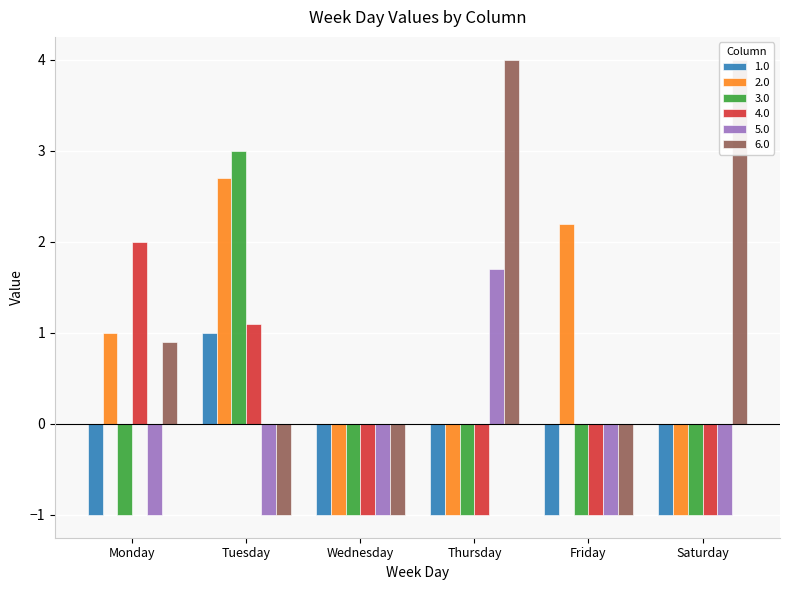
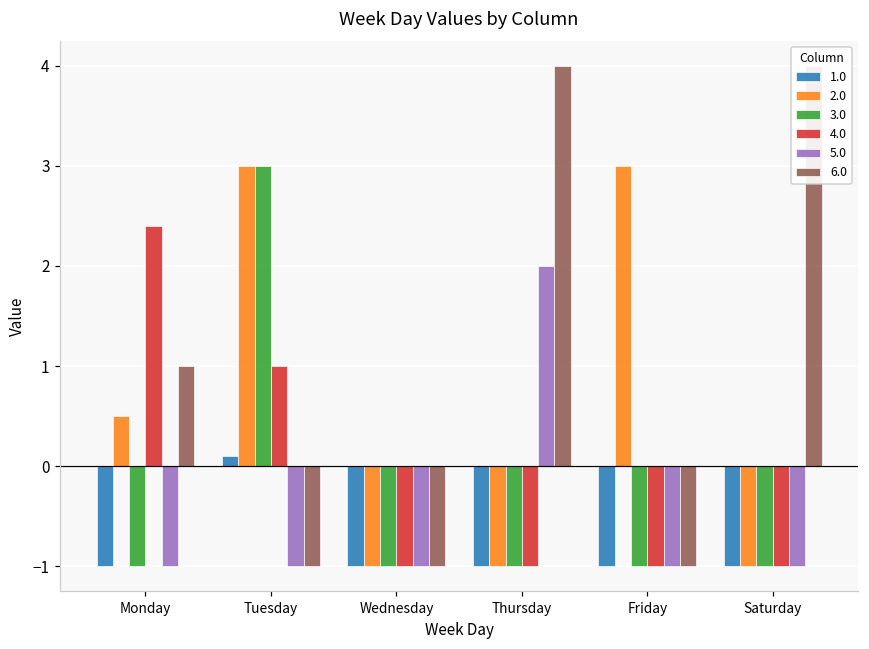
  {
    "1.0": {
      "Monday": -1.0,
-     "Tuesday": 1.0,
+     "Tuesday": 0.1,
      "Wednesday": -1.0,
      "Thursday": -1.0,
      "Friday": -1.0,
      "Saturday": -1.0
    },
    "2.0": {
-     "Monday": 1.0,
-     "Tuesday": 2.7,
+     "Monday": 0.5,
+     "Tuesday": 3.0,
      "Wednesday": -1.0,
      "Thursday": -1.0,
-     "Friday": 2.2,
+     "Friday": 3.0,
      "Saturday": -1.0
    },
    "3.0": {
      "Monday": -1.0,
      "Tuesday": 3.0,
      "Wednesday": -1.0,
      "Thursday": -1.0,
      "Friday": -1.0,
      "Saturday": -1.0
    },
    "4.0": {
-     "Monday": 2.0,
-     "Tuesday": 1.1,
+     "Monday": 2.4,
+     "Tuesday": 1.0,
      "Wednesday": -1.0,
      "Thursday": -1.0,
      "Friday": -1.0,
      "Saturday": -1.0
    },
    "5.0": {
      "Monday": -1.0,
      "Tuesday": -1.0,
      "Wednesday": -1.0,
-     "Thursday": 1.7,
+     "Thursday": 2.0,
      "Friday": -1.0,
      "Saturday": -1.0
    },
    "6.0": {
-     "Monday": 0.9,
+     "Monday": 1.0,
      "Tuesday": -1.0,
      "Wednesday": -1.0,
      "Thursday": 4.0,
      "Friday": -1.0
    }
  }
